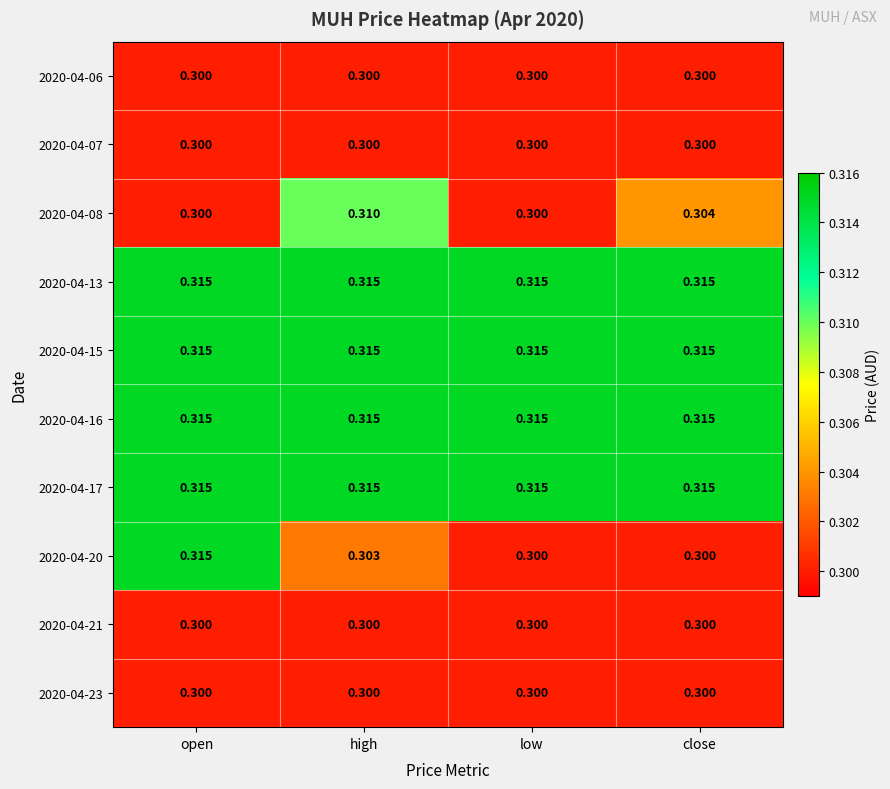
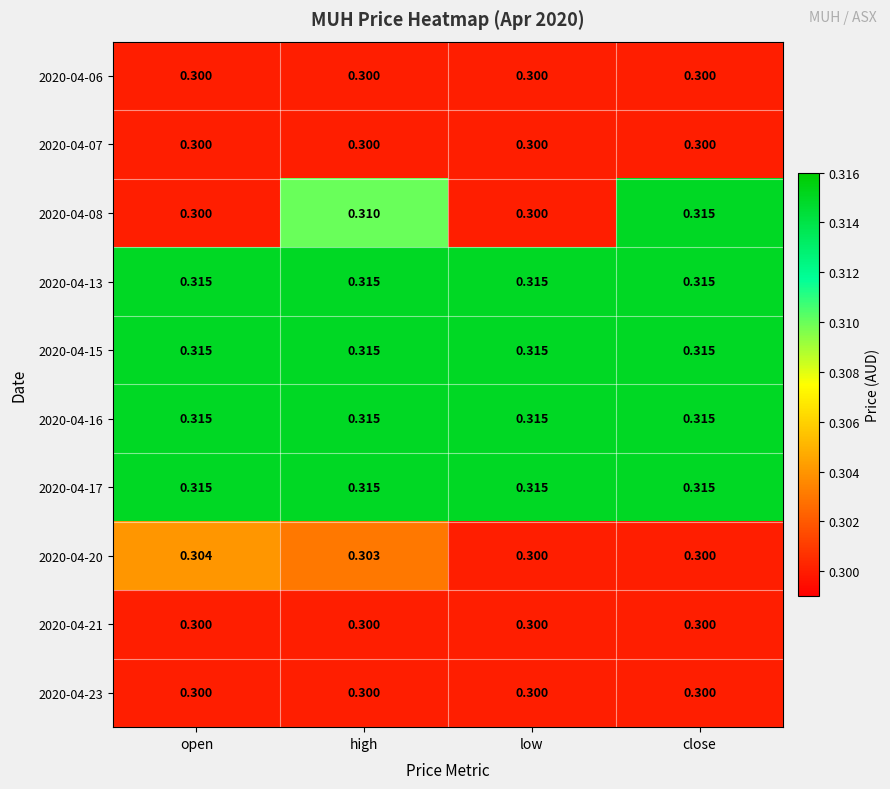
  {
    "2020-04-06": {
      "open": 0.300,
      "high": 0.300,
      "low": 0.300,
      "close": 0.300
    },
    "2020-04-07": {
      "open": 0.300,
      "high": 0.300,
      "low": 0.300,
      "close": 0.300
    },
    "2020-04-08": {
      "open": 0.300,
      "high": 0.310,
      "low": 0.300,
-     "close": 0.304
+     "close": 0.315
    },
    "2020-04-13": {
      "open": 0.315,
      "high": 0.315,
      "low": 0.315,
      "close": 0.315
    },
    "2020-04-15": {
      "open": 0.315,
      "high": 0.315,
      "low": 0.315,
      "close": 0.315
    },
    "2020-04-16": {
      "open": 0.315,
      "high": 0.315,
      "low": 0.315,
      "close": 0.315
    },
    "2020-04-17": {
      "open": 0.315,
      "high": 0.315,
      "low": 0.315,
      "close": 0.315
    },
    "2020-04-20": {
-     "open": 0.315,
+     "open": 0.304,
      "high": 0.303,
      "low": 0.300,
      "close": 0.300
    },
    "2020-04-21": {
      "open": 0.300,
      "high": 0.300,
      "low": 0.300,
      "close": 0.300
    },
    "2020-04-23": {
      "open": 0.300,
      "high": 0.300,
      "low": 0.300,
      "close": 0.300
    }
  }
